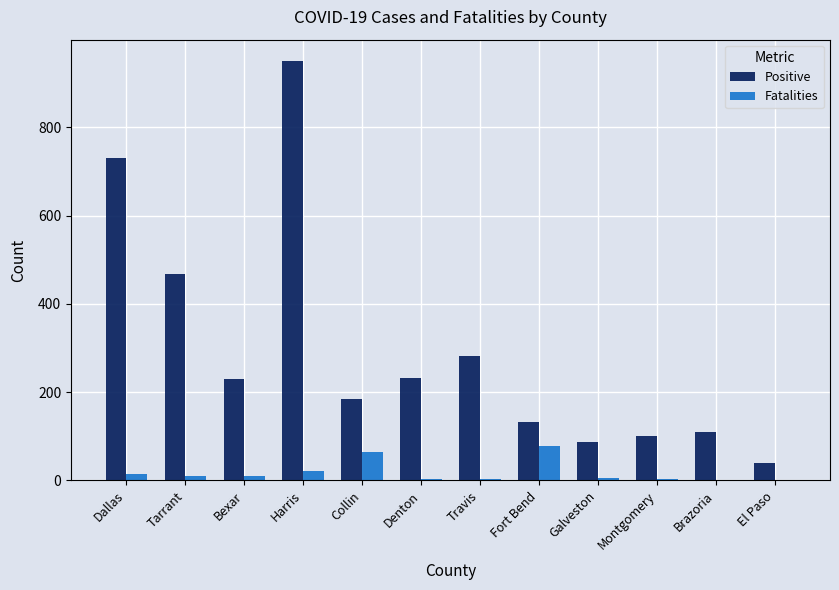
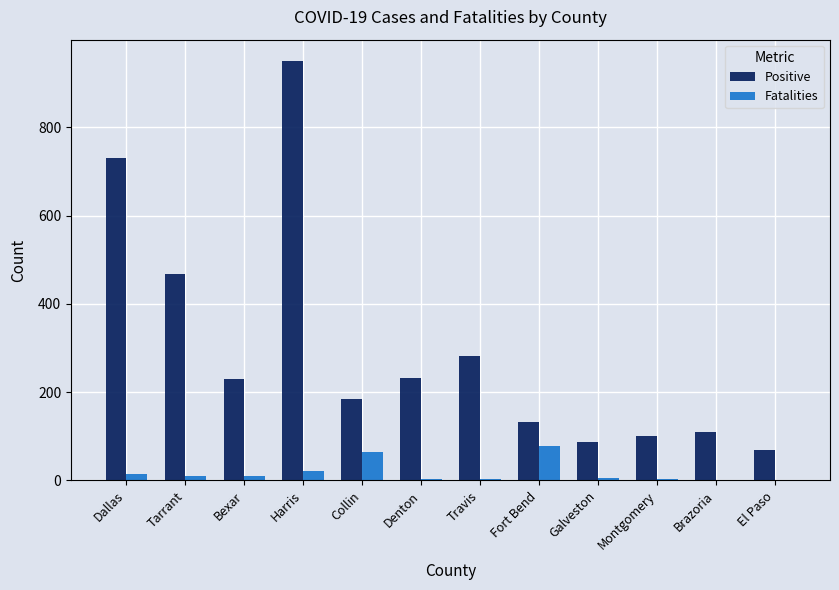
  {
    "Positive": {
      "Dallas": 730,
      "Tarrant": 470,
      "Bexar": 230,
      "Harris": 950,
      "Collin": 180,
      "Denton": 230,
      "Travis": 280,
      "Fort Bend": 130,
      "Galveston": 90,
      "Montgomery": 100,
      "Brazoria": 110,
-     "El Paso": 40
+     "El Paso": 70
    },
    "Fatalities": {
      "Dallas": 20,
      "Tarrant": 10,
      "Bexar": 10,
      "Harris": 20,
      "Collin": 70,
      "Fort Bend": 80,
      "El Paso": 0
    }
  }
